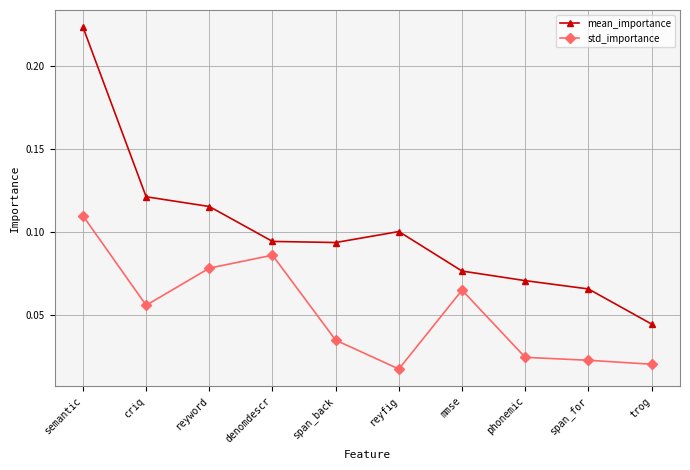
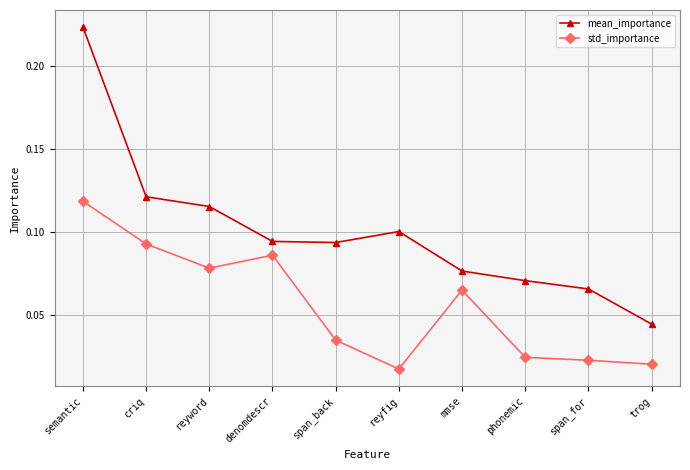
  {
    "mean_importance": {
      "semantic": 0.224,
      "criq": 0.121,
      "reyword": 0.115,
      "denomdescr": 0.094,
      "span_back": 0.094,
      "reyfig": 0.100,
      "mmse": 0.077,
      "phonemic": 0.071,
      "span_for": 0.066,
      "trog": 0.045
    },
    "std_importance": {
-     "semantic": 0.110,
-     "criq": 0.056,
+     "semantic": 0.119,
+     "criq": 0.093,
      "reyword": 0.078,
      "denomdescr": 0.086,
      "span_back": 0.035,
      "reyfig": 0.017,
      "mmse": 0.065,
      "phonemic": 0.024,
      "span_for": 0.023,
      "trog": 0.020
    }
  }
